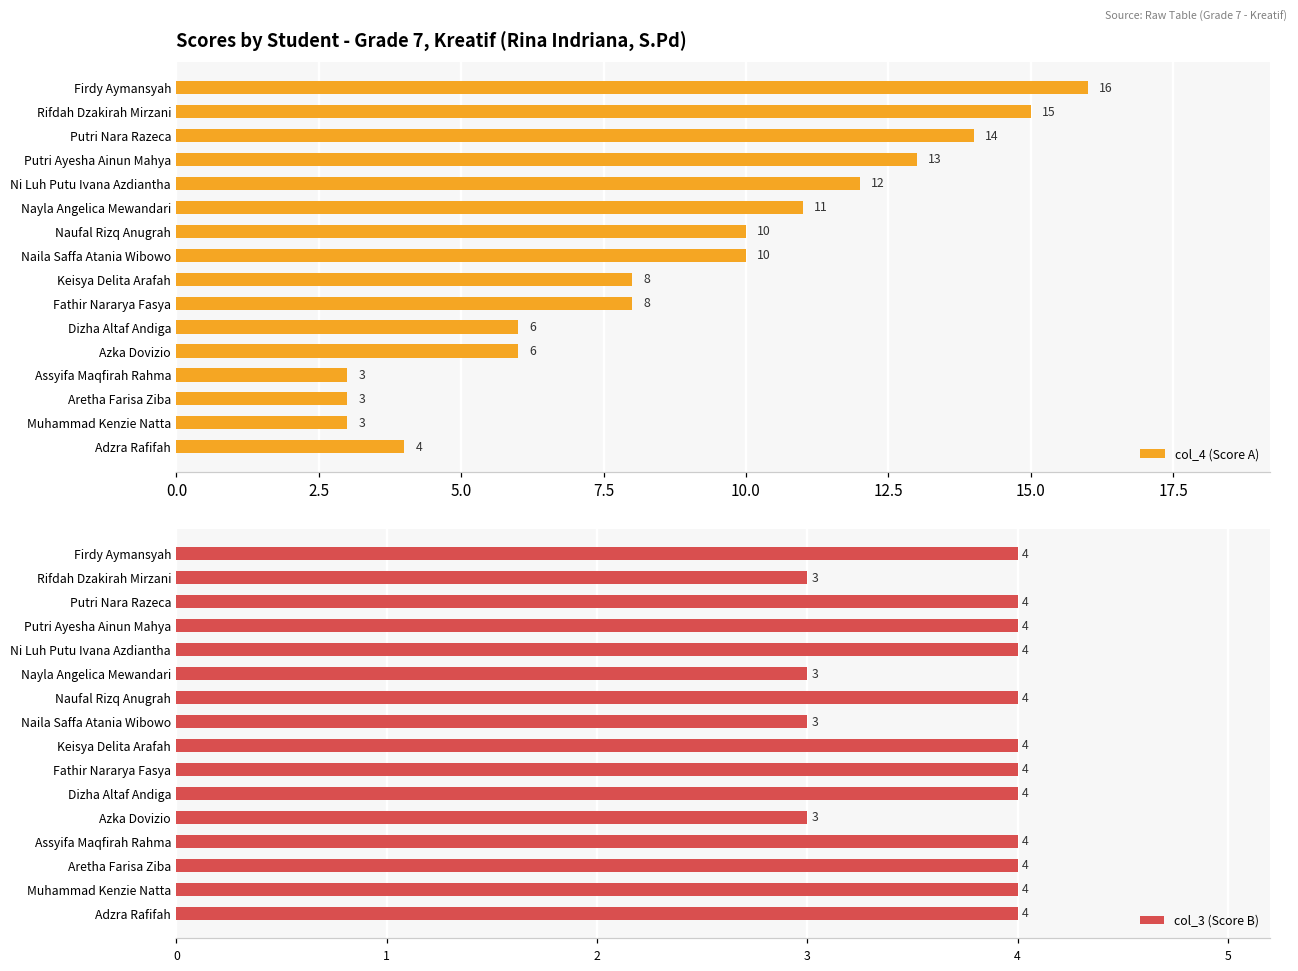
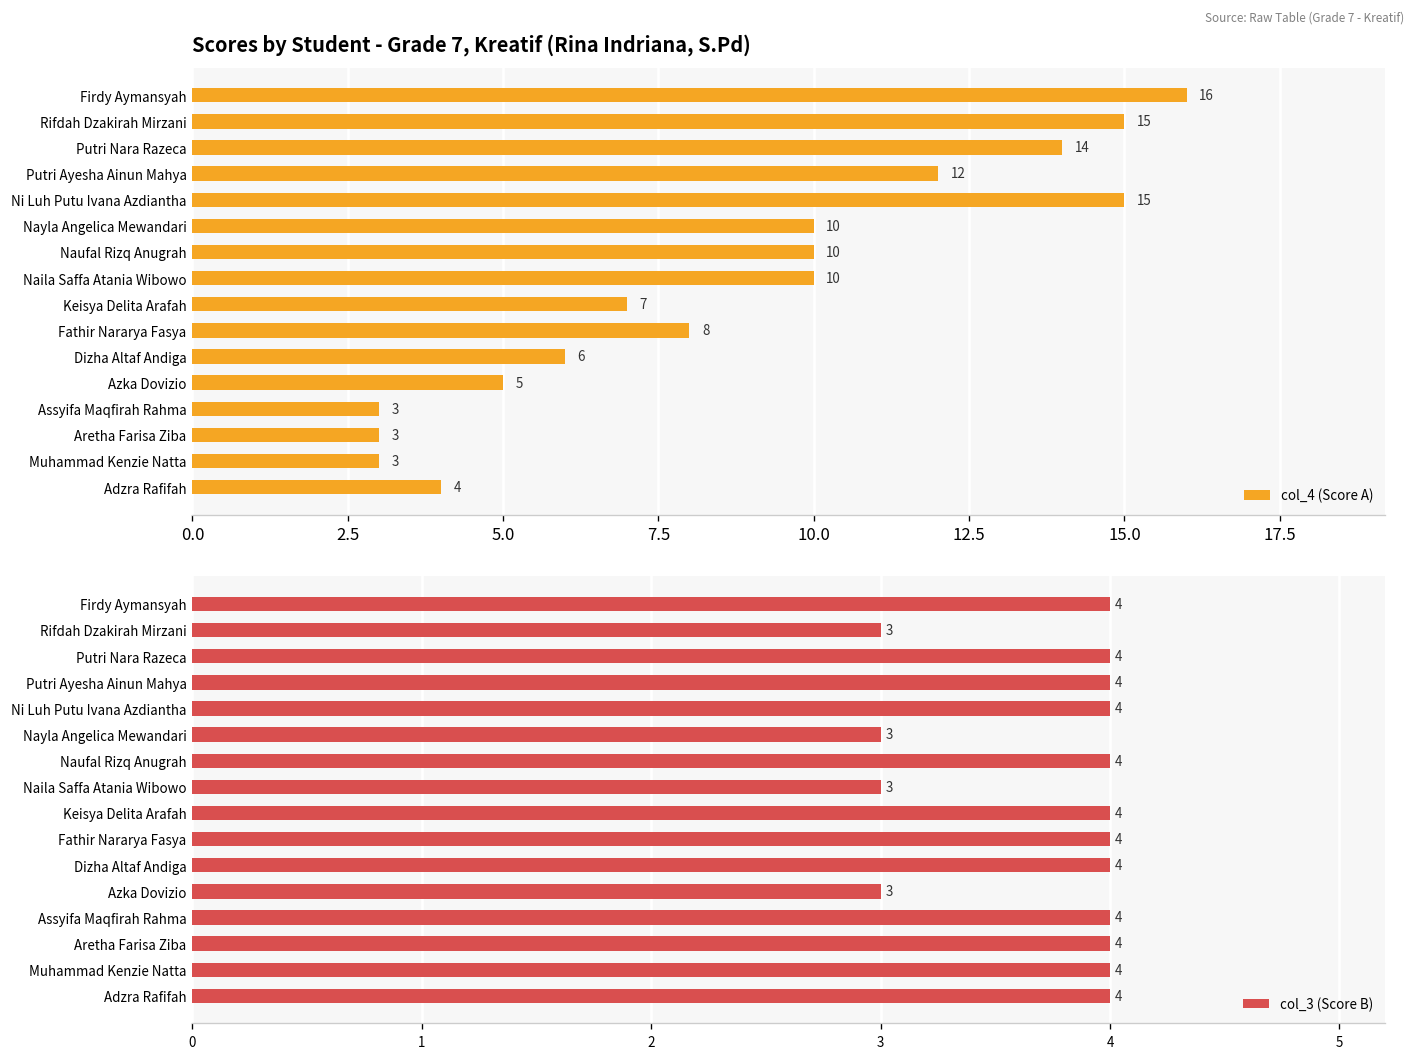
  {
    "Scores by Student - Grade 7, Kreatif (Rina Indriana, S.Pd)": {
      "Firdy Aymansyah": 16,
      "Rifdah Dzakirah Mirzani": 15,
      "Putri Nara Razeca": 14,
-     "Putri Ayesha Ainun Mahya": 13,
-     "Ni Luh Putu Ivana Azdiantha": 12,
-     "Nayla Angelica Mewandari": 11,
+     "Putri Ayesha Ainun Mahya": 12,
+     "Ni Luh Putu Ivana Azdiantha": 15,
+     "Nayla Angelica Mewandari": 10,
      "Naufal Rizq Anugrah": 10,
      "Naila Saffa Atania Wibowo": 10,
-     "Keisya Delita Arafah": 8,
+     "Keisya Delita Arafah": 7,
      "Fathir Nararya Fasya": 8,
      "Dizha Altaf Andiga": 6,
-     "Azka Dovizio": 6,
+     "Azka Dovizio": 5,
      "Assyifa Maqfirah Rahma": 3,
      "Aretha Farisa Ziba": 3,
      "Muhammad Kenzie Natta": 3,
      "Adzra Rafifah": 4
    }
  }
